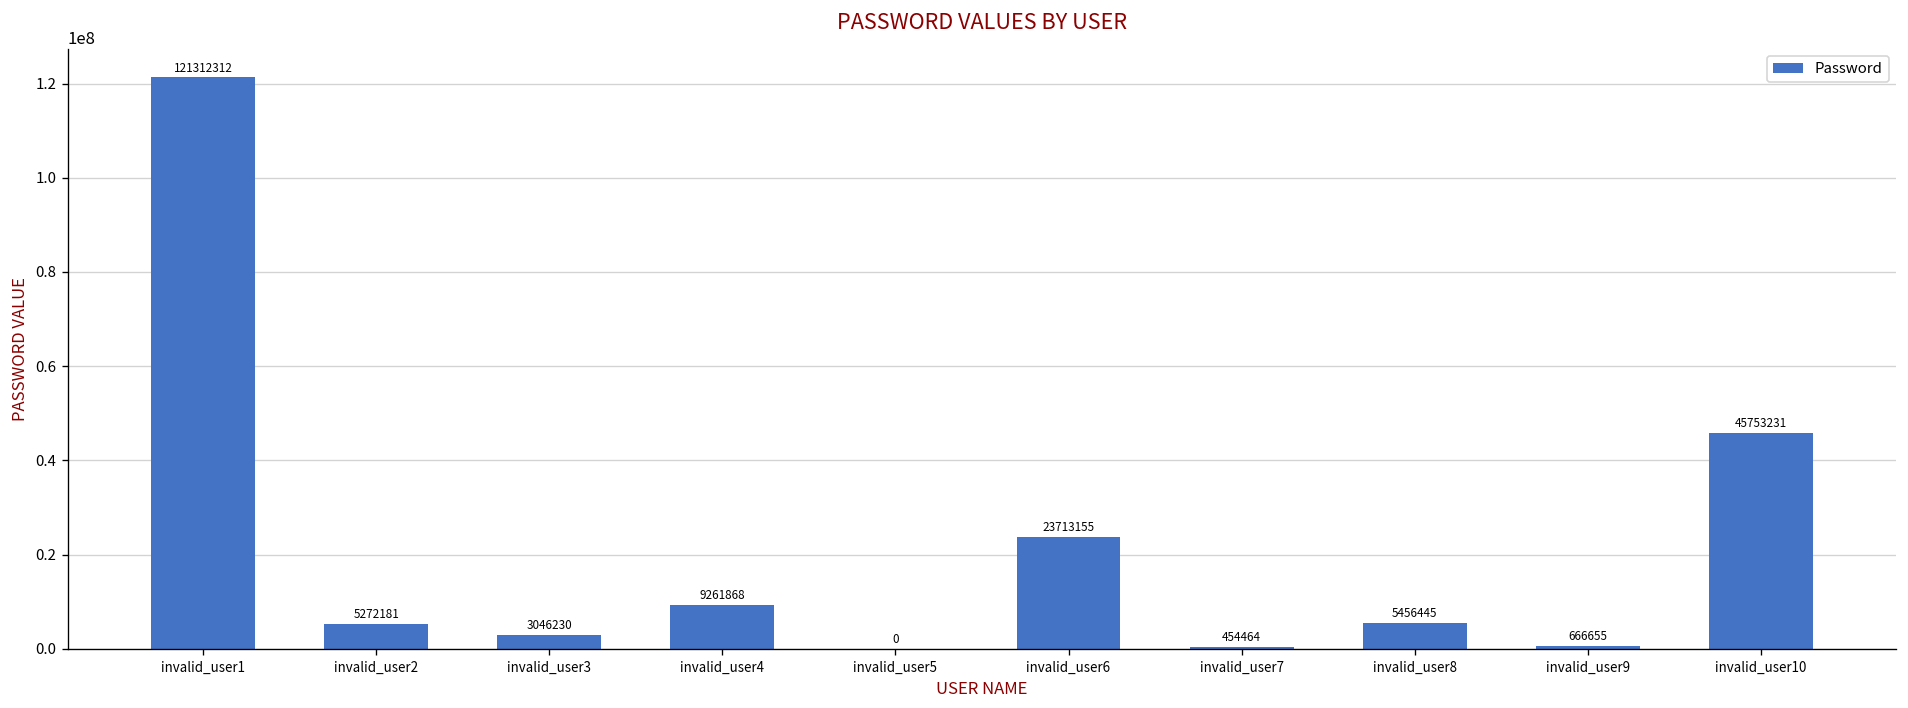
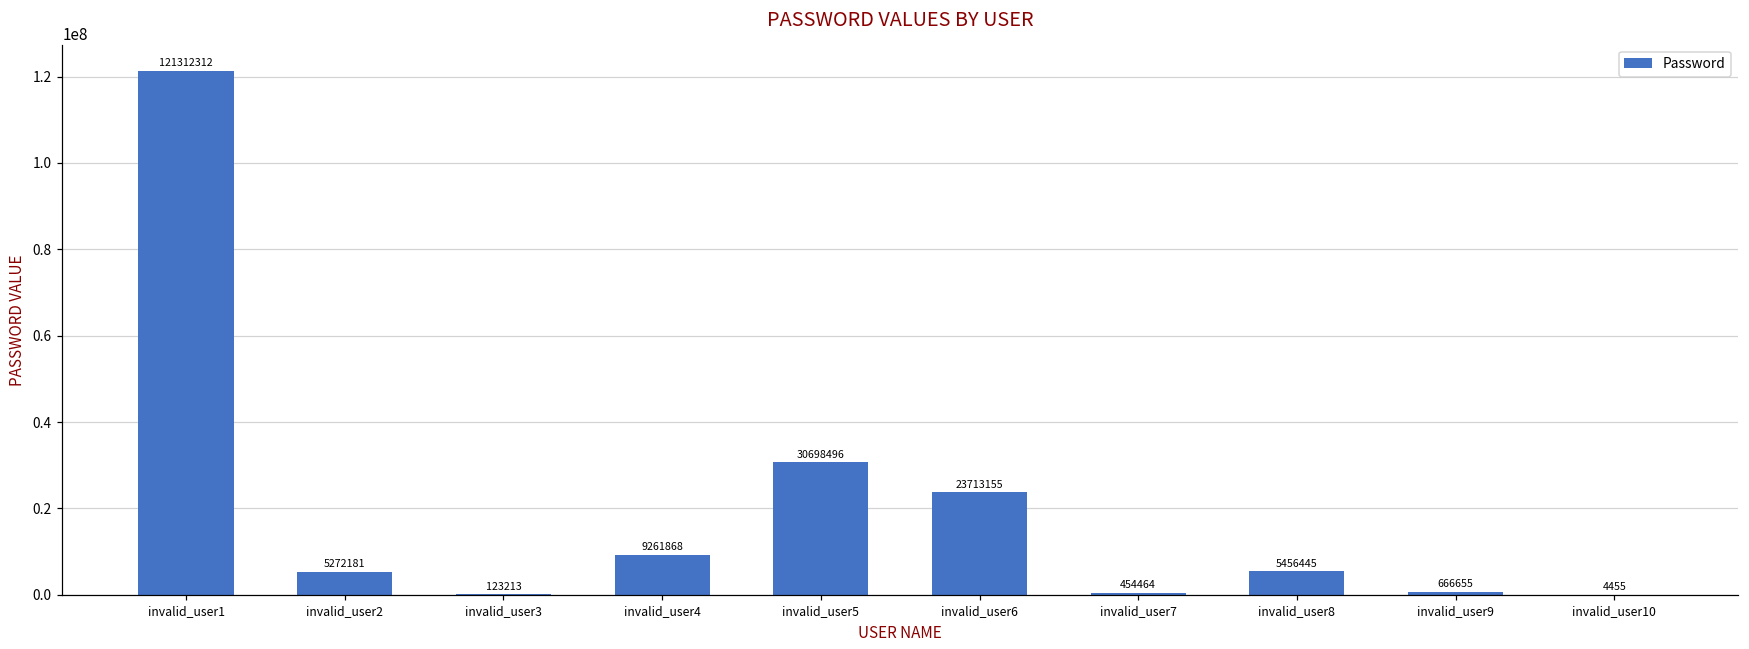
  {
    "invalid_user1": 121312312,
    "invalid_user2": 5272181,
-   "invalid_user3": 3046230,
+   "invalid_user3": 123213,
    "invalid_user4": 9261868,
-   "invalid_user5": 0,
+   "invalid_user5": 30698496,
    "invalid_user6": 23713155,
    "invalid_user7": 454464,
    "invalid_user8": 5456445,
    "invalid_user9": 666655,
-   "invalid_user10": 45753231
+   "invalid_user10": 4455
  }
